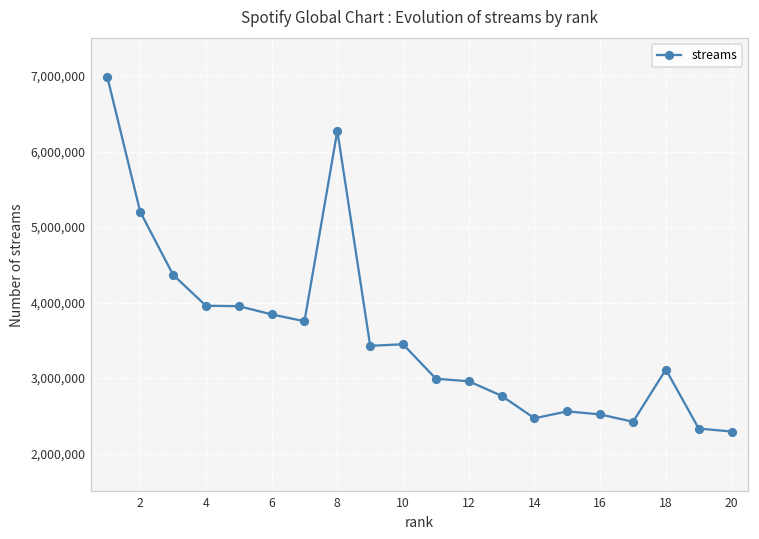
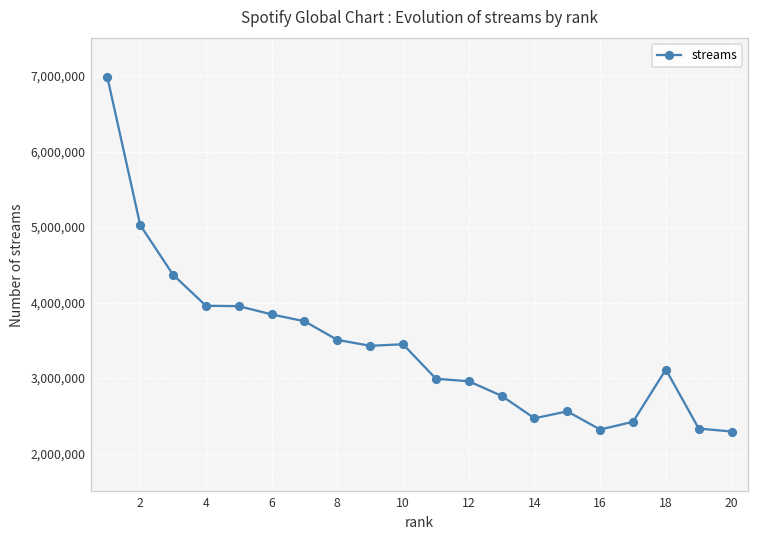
  {
-   "2": "5,200,000",
+   "2": "5,000,000",
    "4": "4,000,000",
    "6": "3,800,000",
-   "8": "6,300,000",
+   "8": "3,500,000",
    "10": "3,400,000",
    "12": "3,000,000",
    "14": "2,500,000",
-   "16": "2,500,000",
+   "16": "2,300,000",
    "18": "3,100,000",
    "20": "2,300,000"
  }
